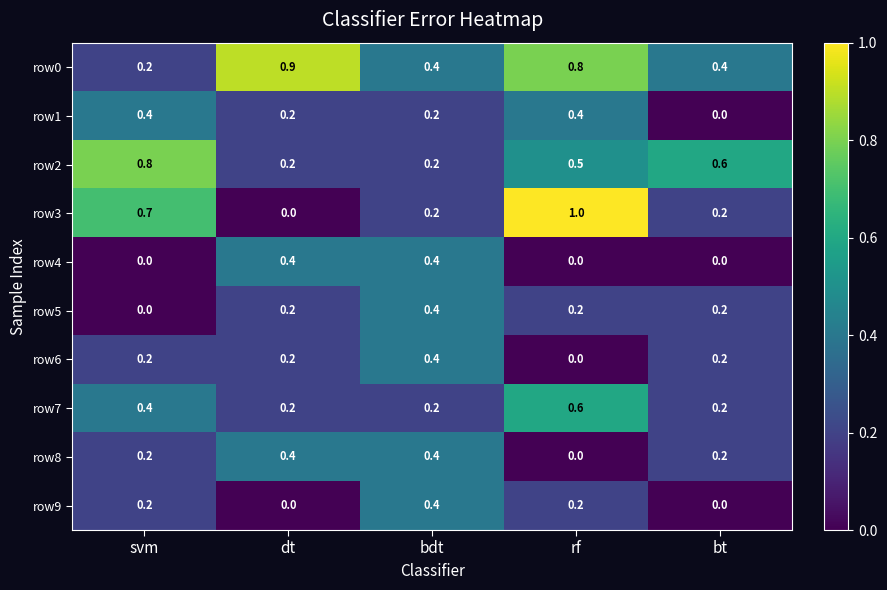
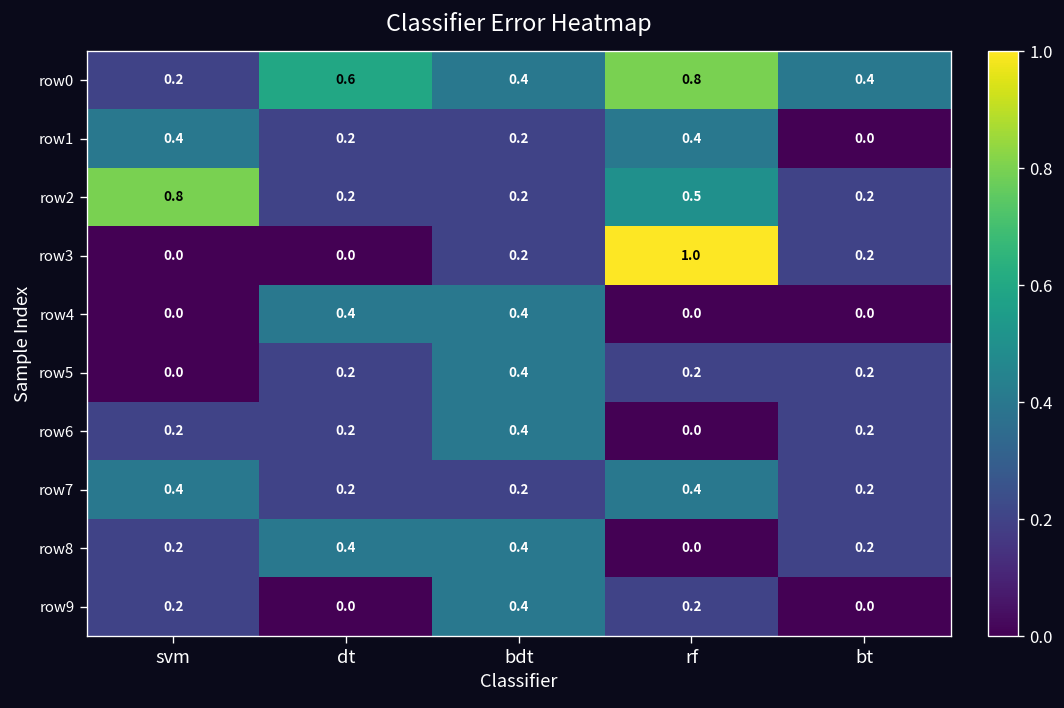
  {
    "row0": {
      "svm": 0.2,
-     "dt": 0.9,
+     "dt": 0.6,
      "bdt": 0.4,
      "rf": 0.8,
      "bt": 0.4
    },
    "row1": {
      "svm": 0.4,
      "dt": 0.2,
      "bdt": 0.2,
      "rf": 0.4,
      "bt": 0.0
    },
    "row2": {
      "svm": 0.8,
      "dt": 0.2,
      "bdt": 0.2,
      "rf": 0.5,
-     "bt": 0.6
+     "bt": 0.2
    },
    "row3": {
-     "svm": 0.7,
+     "svm": 0.0,
      "dt": 0.0,
      "bdt": 0.2,
      "rf": 1.0,
      "bt": 0.2
    },
    "row4": {
      "svm": 0.0,
      "dt": 0.4,
      "bdt": 0.4,
      "rf": 0.0,
      "bt": 0.0
    },
    "row5": {
      "svm": 0.0,
      "dt": 0.2,
      "bdt": 0.4,
      "rf": 0.2,
      "bt": 0.2
    },
    "row6": {
      "svm": 0.2,
      "dt": 0.2,
      "bdt": 0.4,
      "rf": 0.0,
      "bt": 0.2
    },
    "row7": {
      "svm": 0.4,
      "dt": 0.2,
      "bdt": 0.2,
-     "rf": 0.6,
+     "rf": 0.4,
      "bt": 0.2
    },
    "row8": {
      "svm": 0.2,
      "dt": 0.4,
      "bdt": 0.4,
      "rf": 0.0,
      "bt": 0.2
    },
    "row9": {
      "svm": 0.2,
      "dt": 0.0,
      "bdt": 0.4,
      "rf": 0.2,
      "bt": 0.0
    }
  }
